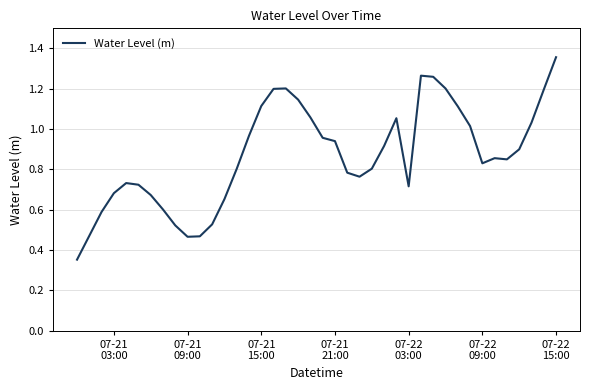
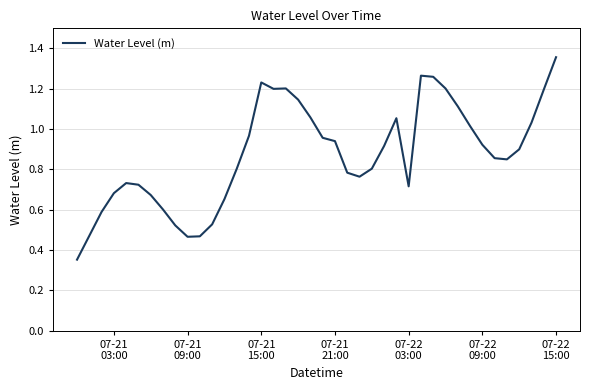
  {
    "07-21 03:00": 0.68,
    "07-21 09:00": 0.47,
-   "07-21 15:00": 1.11,
+   "07-21 15:00": 1.23,
    "07-21 21:00": 0.94,
    "07-22 03:00": 0.72,
-   "07-22 09:00": 0.83,
+   "07-22 09:00": 0.92,
    "07-22 15:00": 1.36
  }
